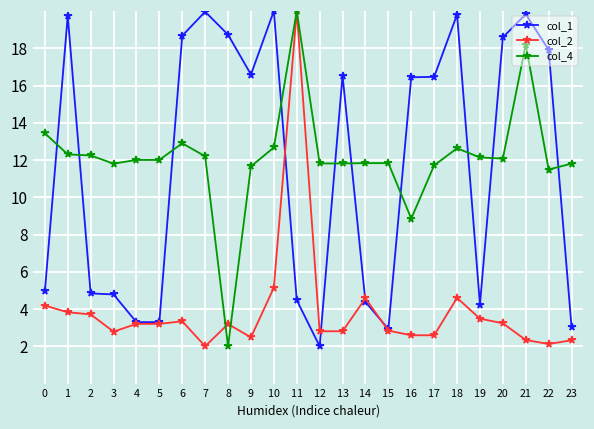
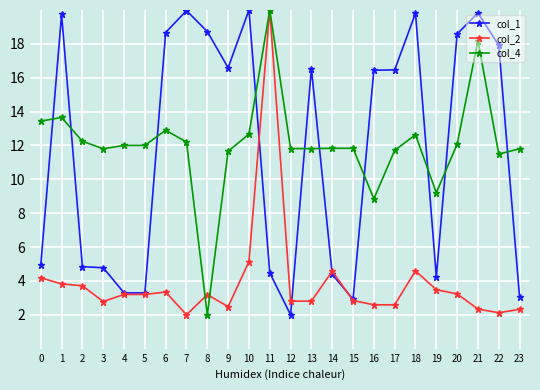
  {
    "col_1": {
      "0": 4.9,
      "1": 19.7,
      "2": 4.8,
      "3": 4.8,
      "6": 18.7,
      "7": 20.0,
      "8": 18.7,
      "9": 16.6,
      "10": 20.0,
      "11": 4.5,
      "12": 2.0,
      "13": 16.5,
      "14": 4.4,
      "16": 16.4,
      "17": 16.5,
      "18": 19.8,
      "19": 4.2,
      "20": 18.6,
      "21": 19.8,
      "23": 3.0
    },
    "col_2": {
      "0": 4.2,
      "1": 3.8,
      "2": 3.7,
      "3": 2.8,
      "6": 3.3,
      "7": 2.0,
      "8": 3.2,
      "9": 2.5,
      "10": 5.1,
      "12": 2.8,
      "13": 2.8,
      "14": 4.6,
      "16": 2.6,
      "17": 2.6,
      "18": 4.6,
      "19": 3.5,
      "20": 3.2,
      "21": 2.3,
      "22": 2.1,
      "23": 2.3
    },
    "col_4": {
      "0": 13.4,
-     "1": 12.3,
+     "1": 13.7,
      "2": 12.2,
      "3": 11.8,
      "4": 12.0,
      "5": 12.0,
      "6": 12.9,
      "7": 12.2,
      "8": 2.0,
      "9": 11.7,
      "10": 12.7,
      "12": 11.8,
      "13": 11.8,
      "14": 11.8,
      "15": 11.8,
      "16": 8.9,
      "17": 11.7,
      "18": 12.6,
-     "19": 12.1,
+     "19": 9.2,
      "20": 12.1,
      "22": 11.5,
      "23": 11.8
    }
  }
